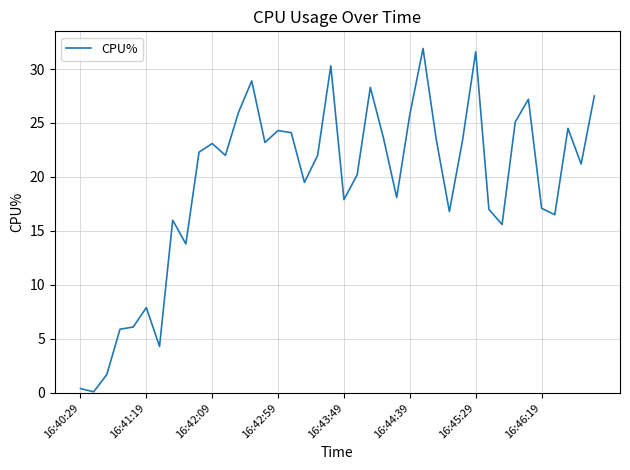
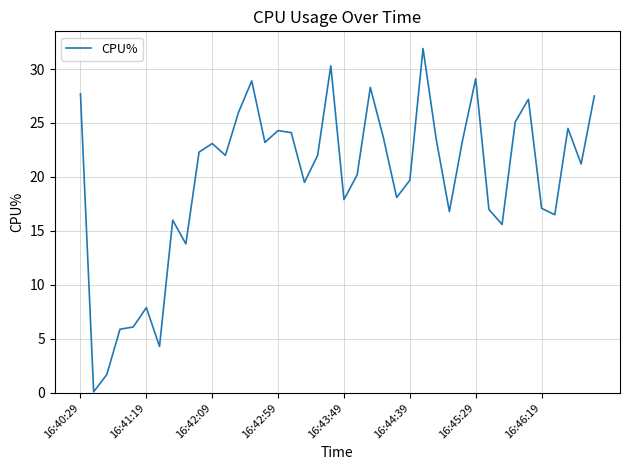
  {
-   "16:40:29": 0.4,
+   "16:40:29": 27.7,
    "16:41:19": 7.9,
    "16:42:09": 23.1,
    "16:42:59": 24.3,
    "16:43:49": 17.9,
-   "16:44:39": 25.8,
-   "16:45:29": 31.6,
+   "16:44:39": 19.7,
+   "16:45:29": 29.1,
    "16:46:19": 17.1
  }
